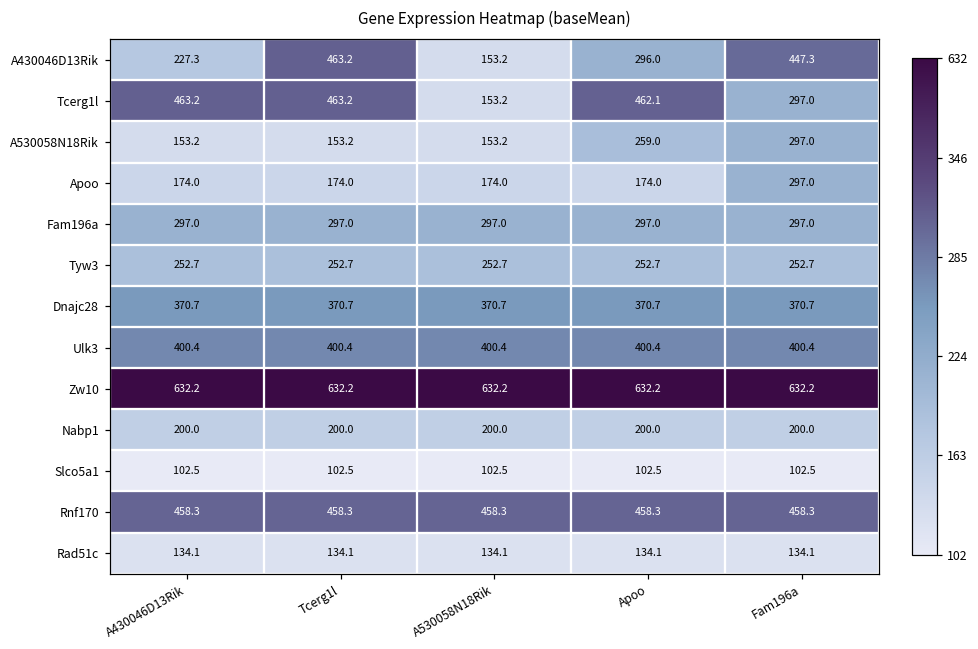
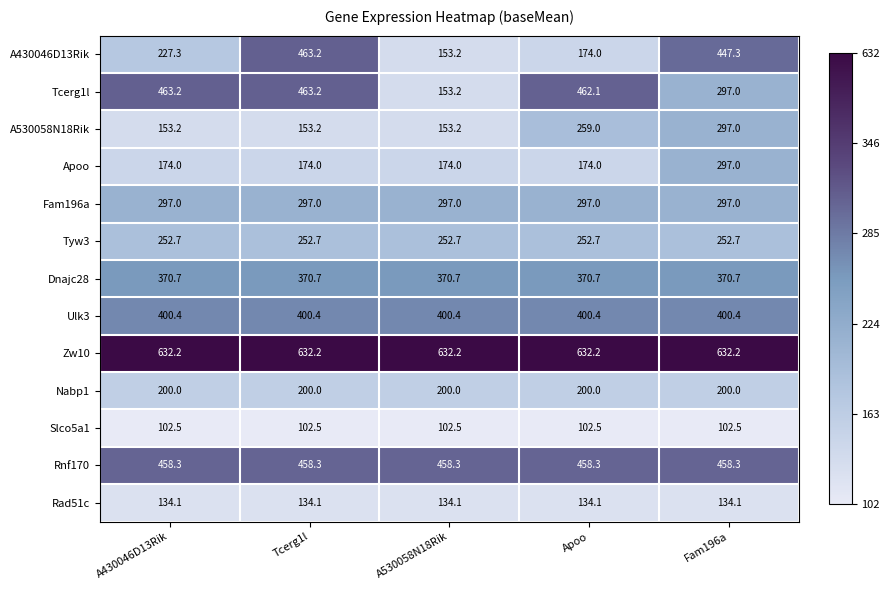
  {
    "A430046D13Rik": {
      "A430046D13Rik": 227.3,
      "Tcerg1l": 463.2,
      "A530058N18Rik": 153.2,
-     "Apoo": 296.0,
+     "Apoo": 174.0,
      "Fam196a": 447.3
    },
    "Tcerg1l": {
      "A430046D13Rik": 463.2,
      "Tcerg1l": 463.2,
      "A530058N18Rik": 153.2,
      "Apoo": 462.1,
      "Fam196a": 297.0
    },
    "A530058N18Rik": {
      "A430046D13Rik": 153.2,
      "Tcerg1l": 153.2,
      "A530058N18Rik": 153.2,
      "Apoo": 259.0,
      "Fam196a": 297.0
    },
    "Apoo": {
      "A430046D13Rik": 174.0,
      "Tcerg1l": 174.0,
      "A530058N18Rik": 174.0,
      "Apoo": 174.0,
      "Fam196a": 297.0
    },
    "Fam196a": {
      "A430046D13Rik": 297.0,
      "Tcerg1l": 297.0,
      "A530058N18Rik": 297.0,
      "Apoo": 297.0,
      "Fam196a": 297.0
    },
    "Tyw3": {
      "A430046D13Rik": 252.7,
      "Tcerg1l": 252.7,
      "A530058N18Rik": 252.7,
      "Apoo": 252.7,
      "Fam196a": 252.7
    },
    "Dnajc28": {
      "A430046D13Rik": 370.7,
      "Tcerg1l": 370.7,
      "A530058N18Rik": 370.7,
      "Apoo": 370.7,
      "Fam196a": 370.7
    },
    "Ulk3": {
      "A430046D13Rik": 400.4,
      "Tcerg1l": 400.4,
      "A530058N18Rik": 400.4,
      "Apoo": 400.4,
      "Fam196a": 400.4
    },
    "Zw10": {
      "A430046D13Rik": 632.2,
      "Tcerg1l": 632.2,
      "A530058N18Rik": 632.2,
      "Apoo": 632.2,
      "Fam196a": 632.2
    },
    "Nabp1": {
      "A430046D13Rik": 200.0,
      "Tcerg1l": 200.0,
      "A530058N18Rik": 200.0,
      "Apoo": 200.0,
      "Fam196a": 200.0
    },
    "Slco5a1": {
      "A430046D13Rik": 102.5,
      "Tcerg1l": 102.5,
      "A530058N18Rik": 102.5,
      "Apoo": 102.5,
      "Fam196a": 102.5
    },
    "Rnf170": {
      "A430046D13Rik": 458.3,
      "Tcerg1l": 458.3,
      "A530058N18Rik": 458.3,
      "Apoo": 458.3,
      "Fam196a": 458.3
    },
    "Rad51c": {
      "A430046D13Rik": 134.1,
      "Tcerg1l": 134.1,
      "A530058N18Rik": 134.1,
      "Apoo": 134.1,
      "Fam196a": 134.1
    }
  }
